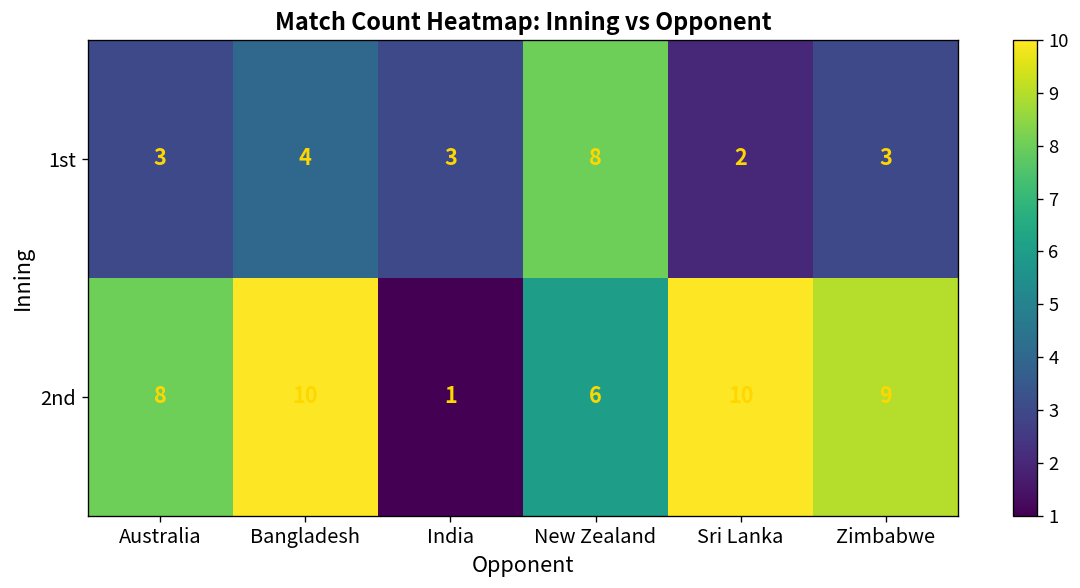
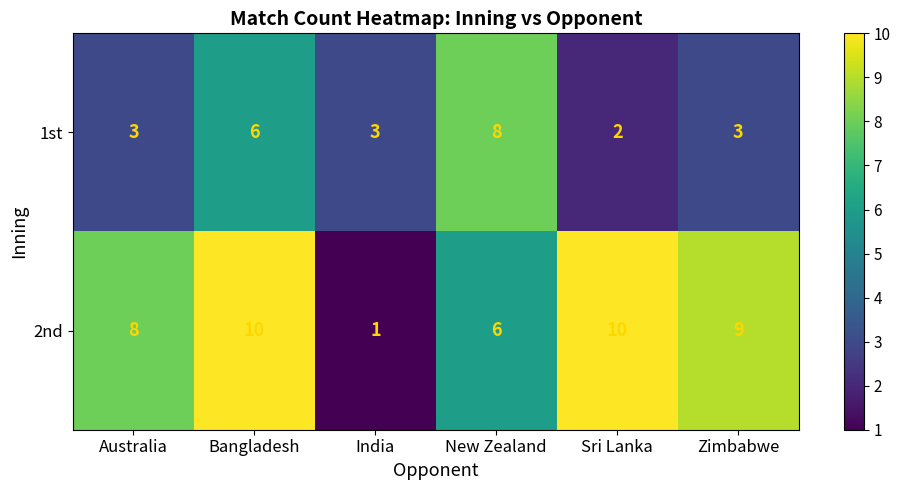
  {
    "1st": {
      "Australia": 3,
-     "Bangladesh": 4,
+     "Bangladesh": 6,
      "India": 3,
      "New Zealand": 8,
      "Sri Lanka": 2,
      "Zimbabwe": 3
    },
    "2nd": {
      "Australia": 8,
      "India": 1,
      "New Zealand": 6,
      "Zimbabwe": 9
    }
  }
